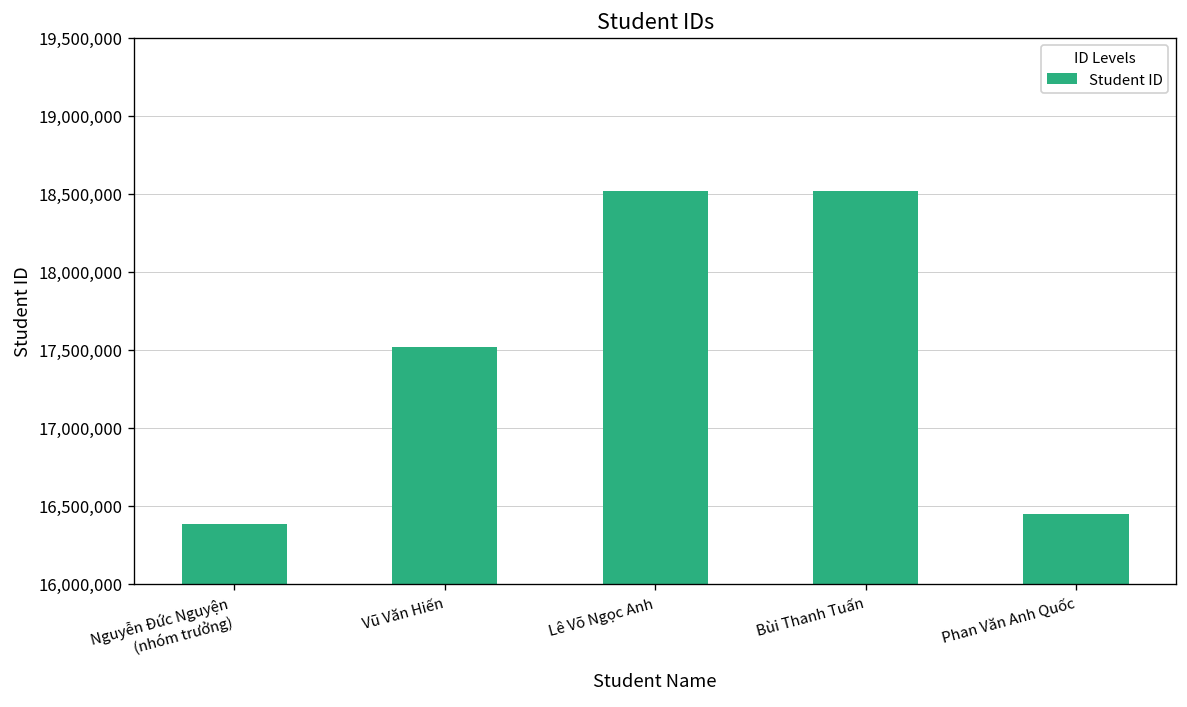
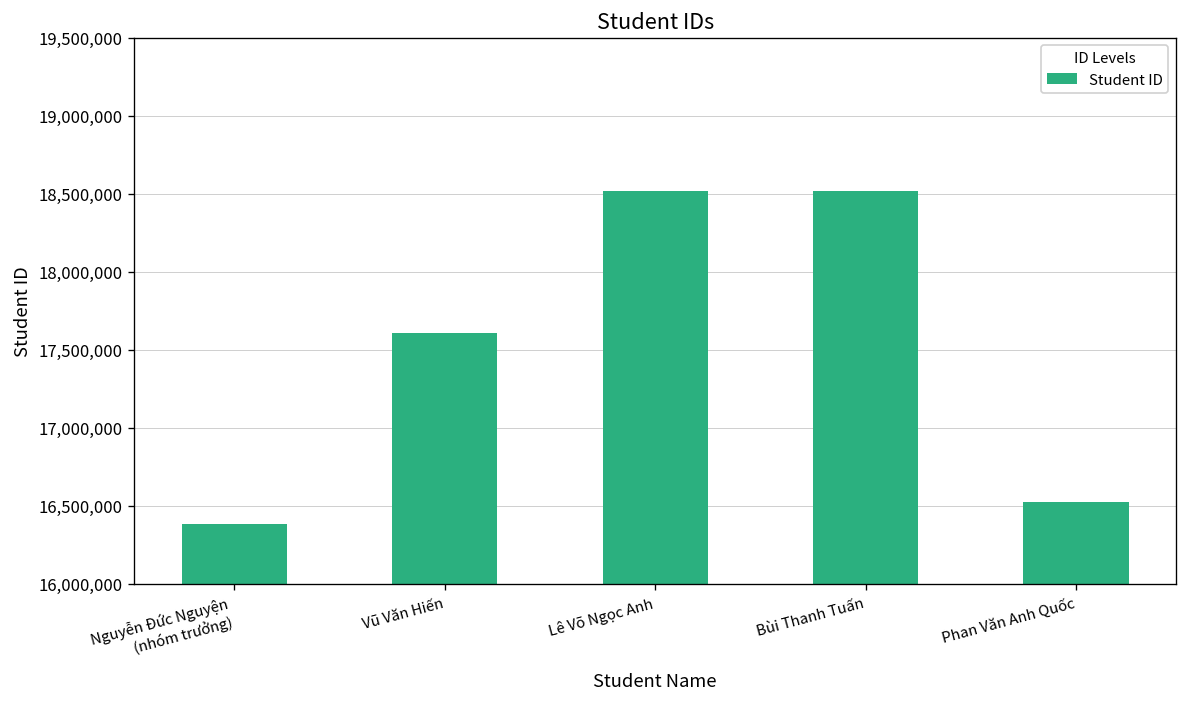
  {
    "Nguyễn Đức Nguyện (nhóm trưởng)": "16,390,000",
-   "Vũ Văn Hiến": "17,520,000",
+   "Vũ Văn Hiến": "17,610,000",
    "Lê Võ Ngọc Anh": "18,520,000",
    "Bùi Thanh Tuấn": "18,520,000",
-   "Phan Văn Anh Quốc": "16,450,000"
+   "Phan Văn Anh Quốc": "16,520,000"
  }
